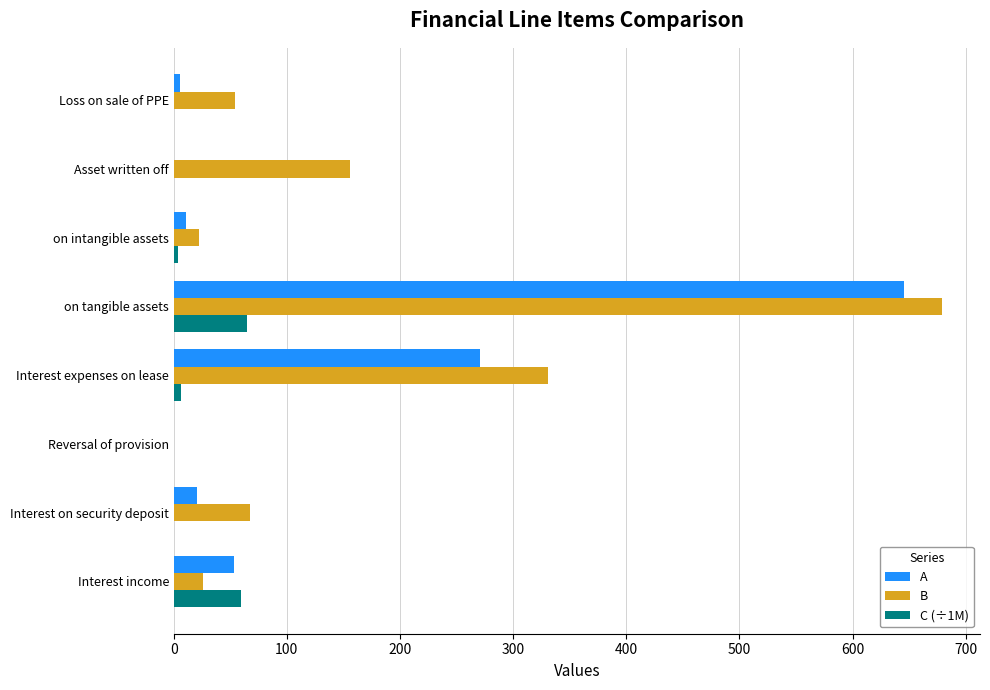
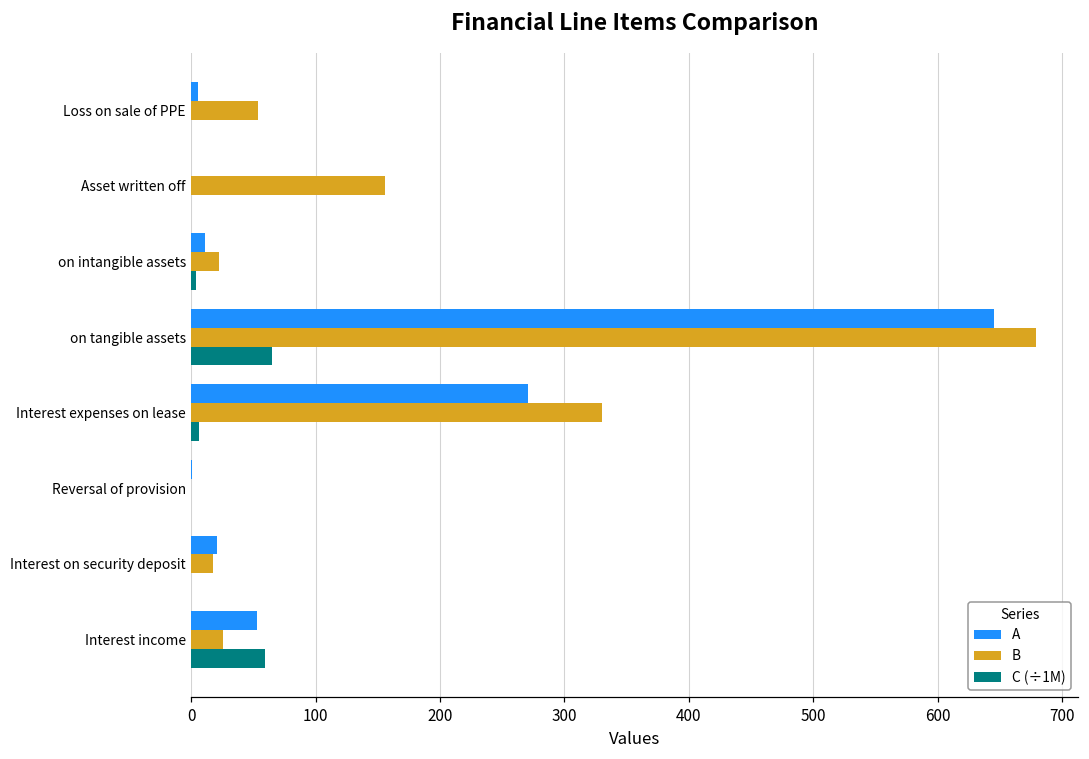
  {
    "A": {
      "Loss on sale of PPE": 5,
      "Asset written off": 0,
      "on intangible assets": 11,
      "on tangible assets": 645,
      "Interest expenses on lease": 271,
      "Interest on security deposit": 20,
      "Interest income": 53
    },
    "B": {
      "Loss on sale of PPE": 54,
      "Asset written off": 156,
      "on intangible assets": 22,
      "on tangible assets": 679,
      "Interest expenses on lease": 330,
      "Reversal of provision": 0,
-     "Interest on security deposit": 67,
+     "Interest on security deposit": 18,
      "Interest income": 26
    },
    "C (÷1M)": {
      "Loss on sale of PPE": 0,
      "Asset written off": 0,
      "on intangible assets": 4,
      "on tangible assets": 65,
      "Interest expenses on lease": 7,
      "Interest income": 59
    }
  }
